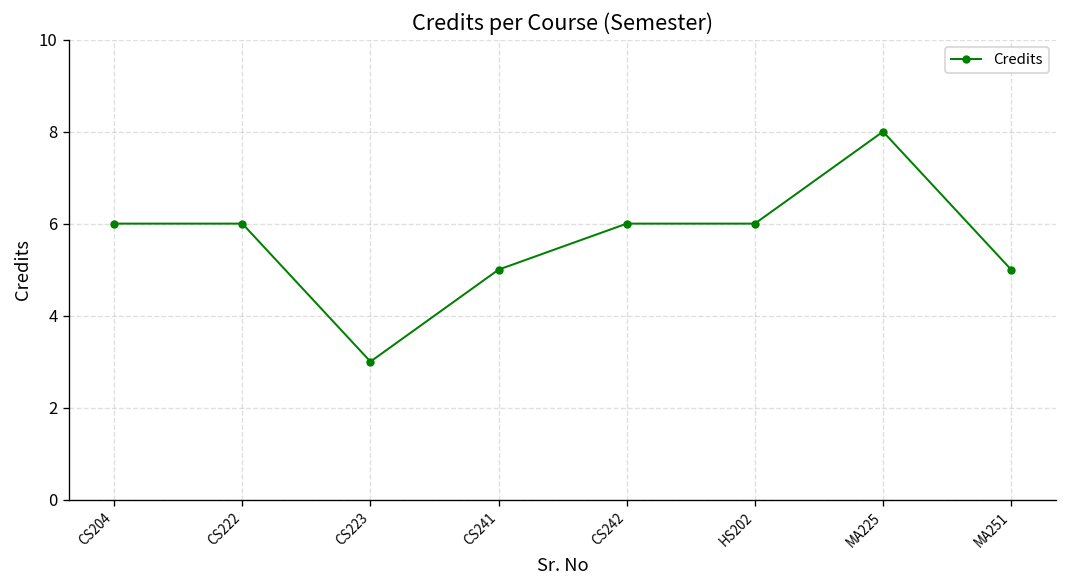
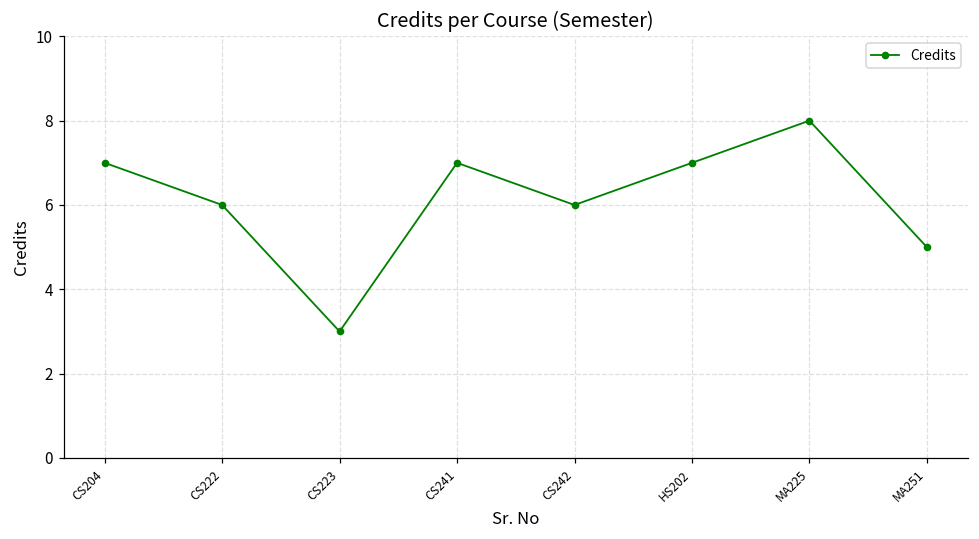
  {
-   "CS204": 6,
+   "CS204": 7,
    "CS222": 6,
    "CS223": 3,
-   "CS241": 5,
+   "CS241": 7,
    "CS242": 6,
-   "HS202": 6,
+   "HS202": 7,
    "MA225": 8,
    "MA251": 5
  }
